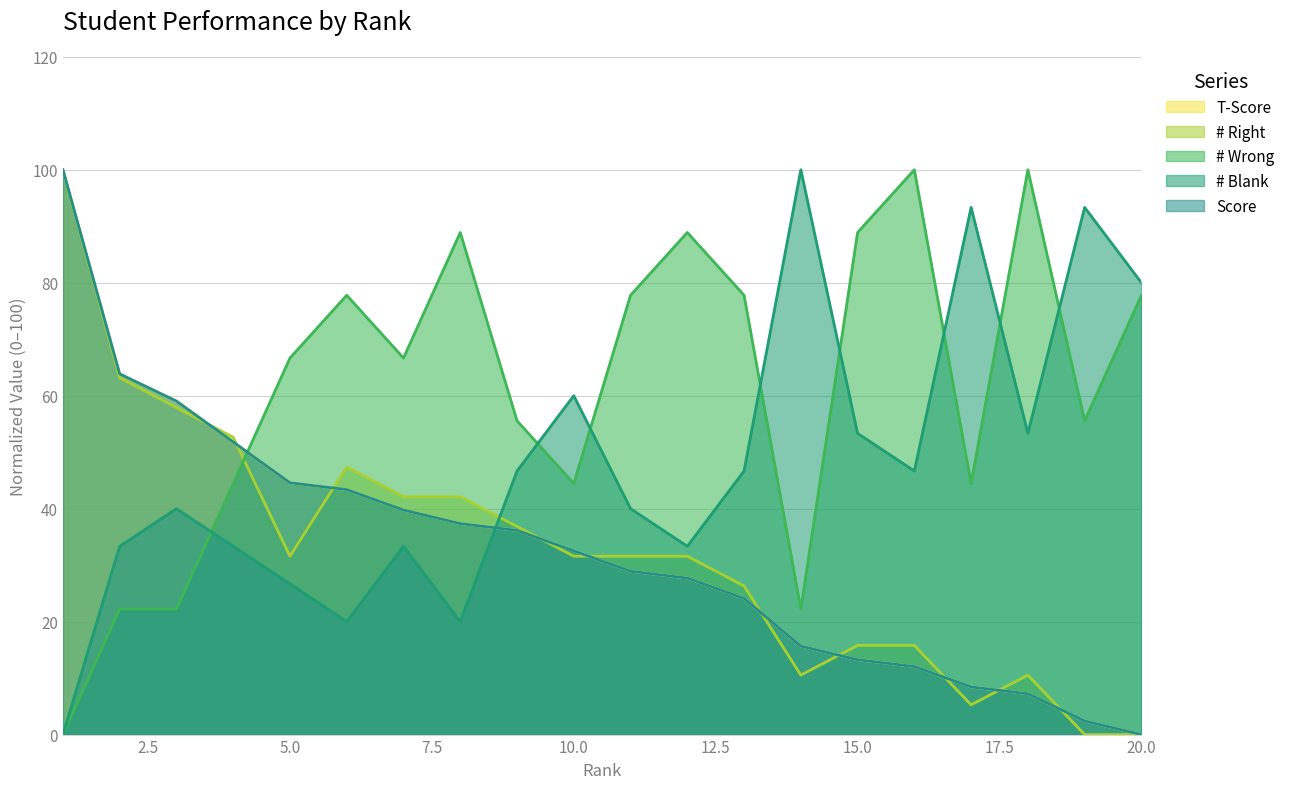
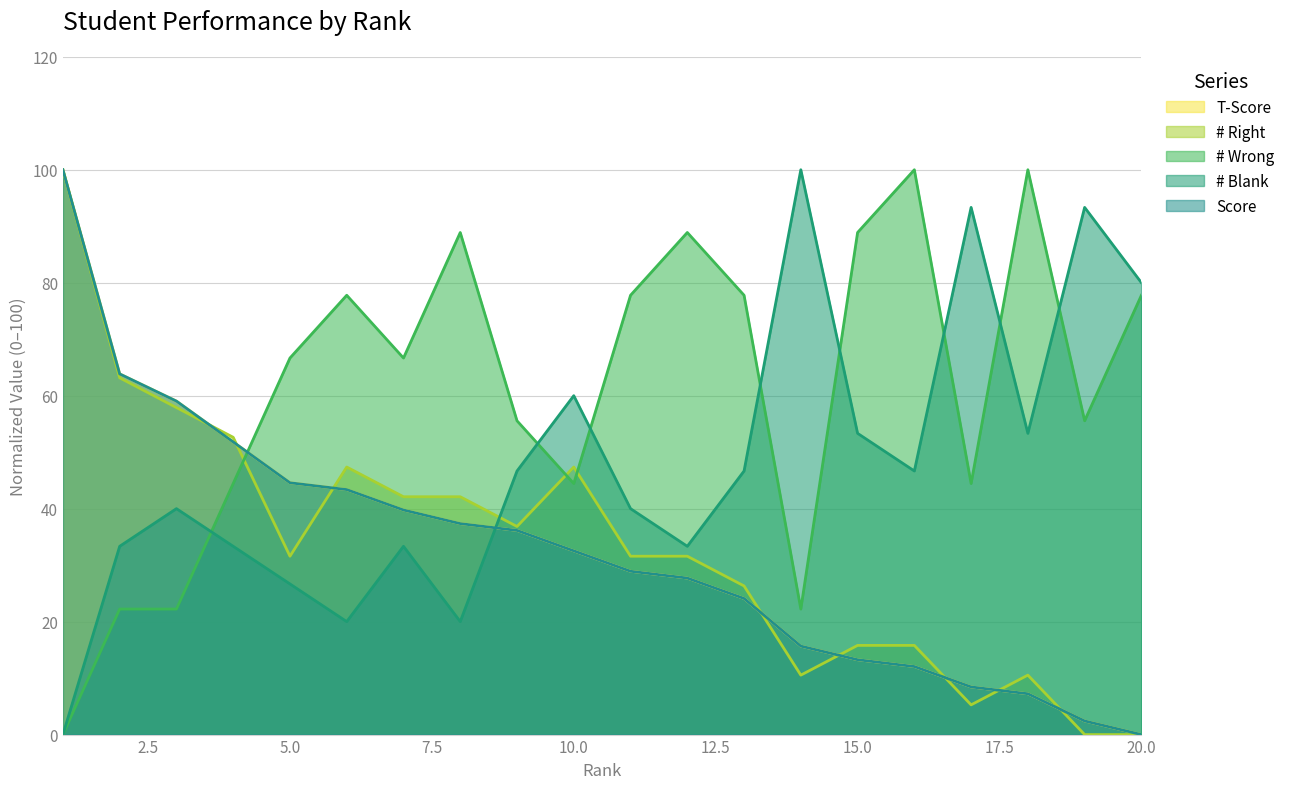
  {
    "# Right": {
      "5.0": 32,
-     "10.0": 32,
+     "10.0": 47,
      "15.0": 16
    }
  }
